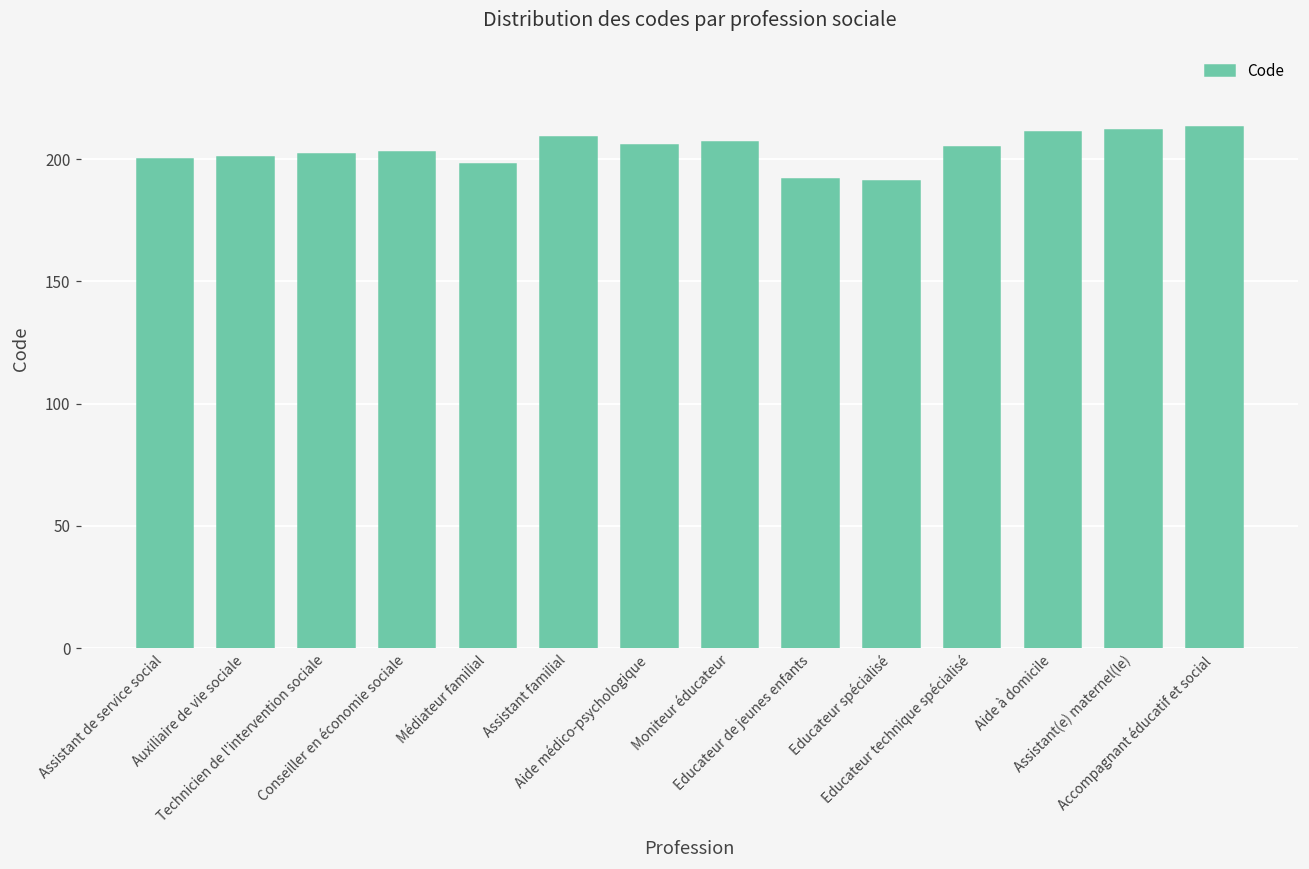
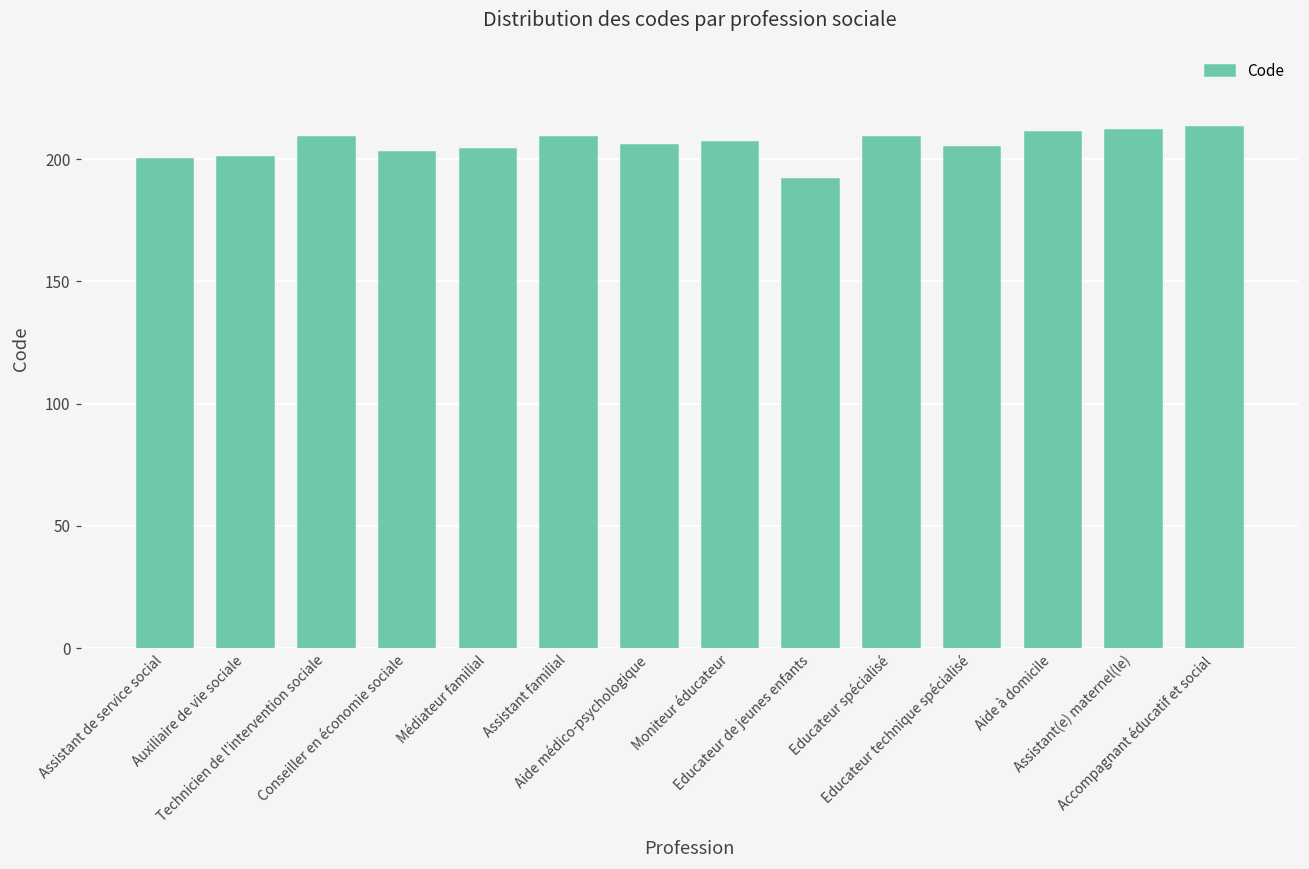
  {
    "Assistant de service social": 200,
    "Auxiliaire de vie sociale": 201,
-   "Technicien de l'intervention sociale": 202,
+   "Technicien de l'intervention sociale": 209,
    "Conseiller en économie sociale": 203,
-   "Médiateur familial": 198,
+   "Médiateur familial": 204,
    "Assistant familial": 209,
    "Aide médico-psychologique": 206,
    "Moniteur éducateur": 207,
    "Educateur de jeunes enfants": 192,
-   "Educateur spécialisé": 191,
+   "Educateur spécialisé": 209,
    "Educateur technique spécialisé": 205,
    "Aide à domicile": 211,
    "Assistant(e) maternel(le)": 212,
    "Accompagnant éducatif et social": 213
  }
